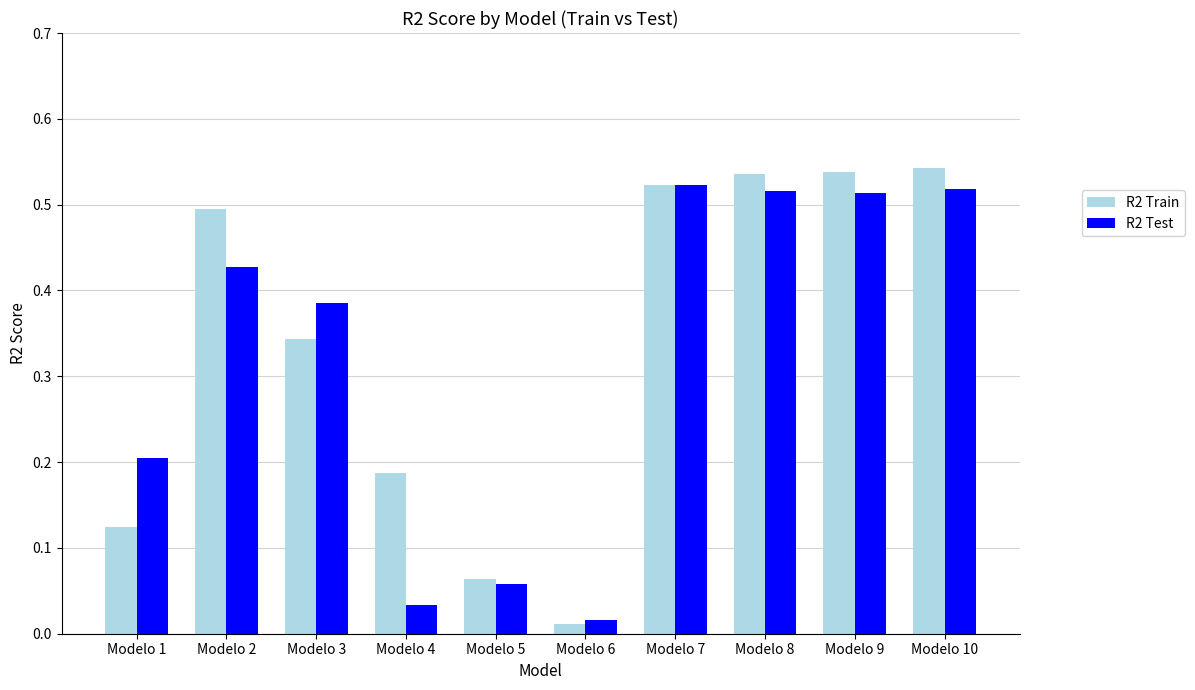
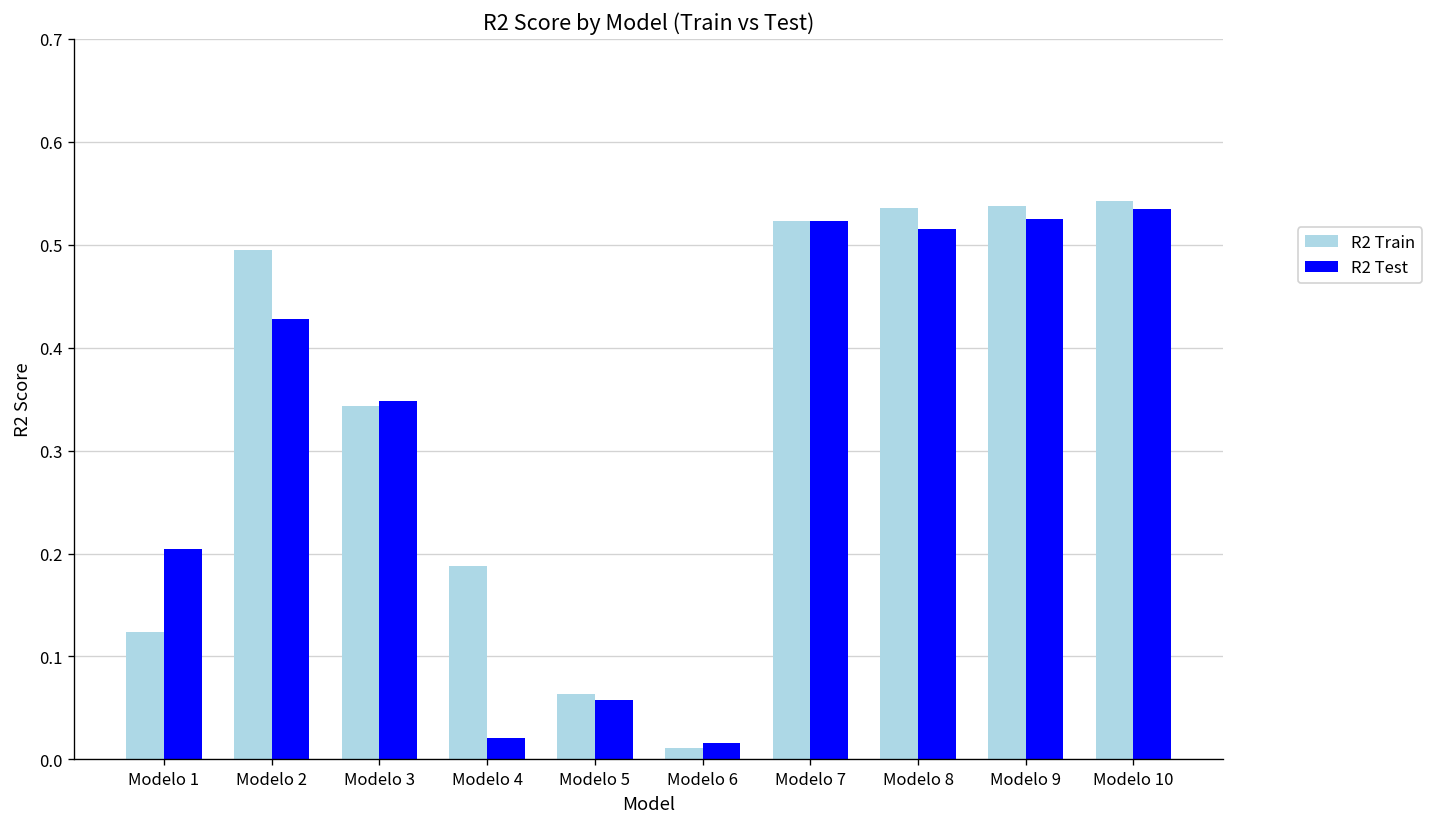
  {
    "R2 Train": {
      "Modelo 1": 0.12,
      "Modelo 2": 0.49,
      "Modelo 3": 0.34,
      "Modelo 4": 0.19,
      "Modelo 5": 0.06,
      "Modelo 6": 0.01,
      "Modelo 7": 0.52,
      "Modelo 8": 0.54,
      "Modelo 9": 0.54,
      "Modelo 10": 0.54
    },
    "R2 Test": {
      "Modelo 1": 0.20,
      "Modelo 2": 0.43,
-     "Modelo 3": 0.39,
-     "Modelo 4": 0.03,
+     "Modelo 3": 0.35,
+     "Modelo 4": 0.02,
      "Modelo 5": 0.06,
      "Modelo 6": 0.02,
      "Modelo 7": 0.52,
      "Modelo 8": 0.52,
-     "Modelo 9": 0.51,
-     "Modelo 10": 0.52
+     "Modelo 9": 0.52,
+     "Modelo 10": 0.54
    }
  }
